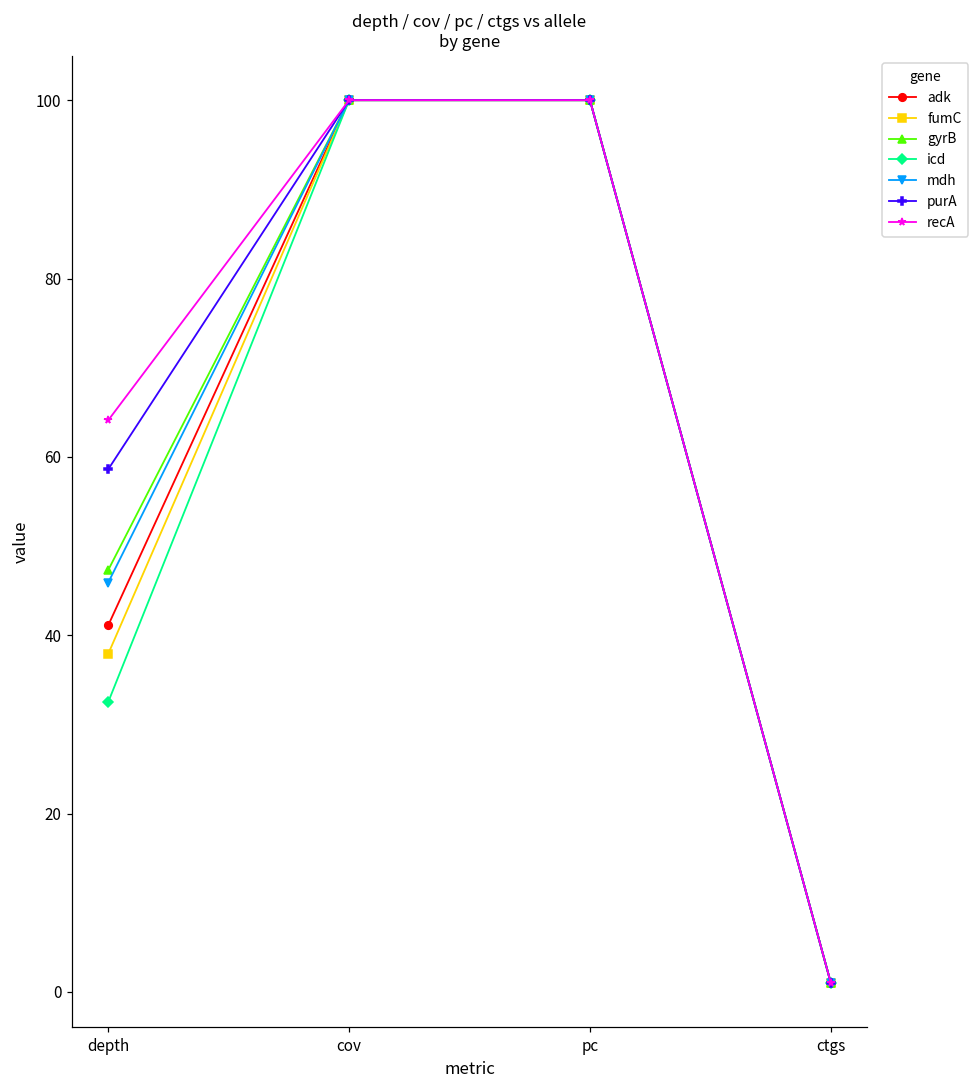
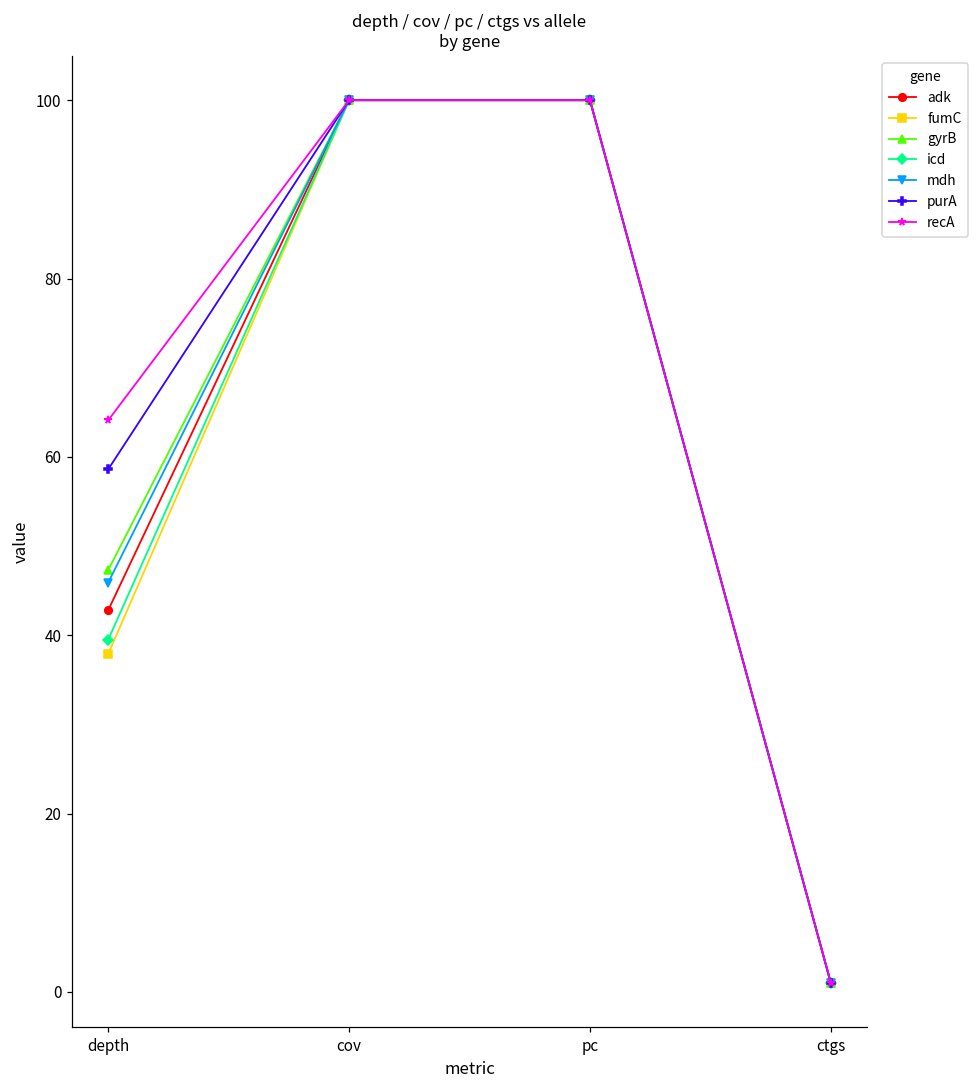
  {
    "adk": {
-     "depth": 41
+     "depth": 43
    },
    "fumC": {
      "depth": 38
    },
    "gyrB": {
      "depth": 47
    },
    "icd": {
-     "depth": 33
+     "depth": 40
    },
    "mdh": {
      "depth": 46
    },
    "purA": {
      "depth": 59
    },
    "recA": {
      "depth": 64
    }
  }
